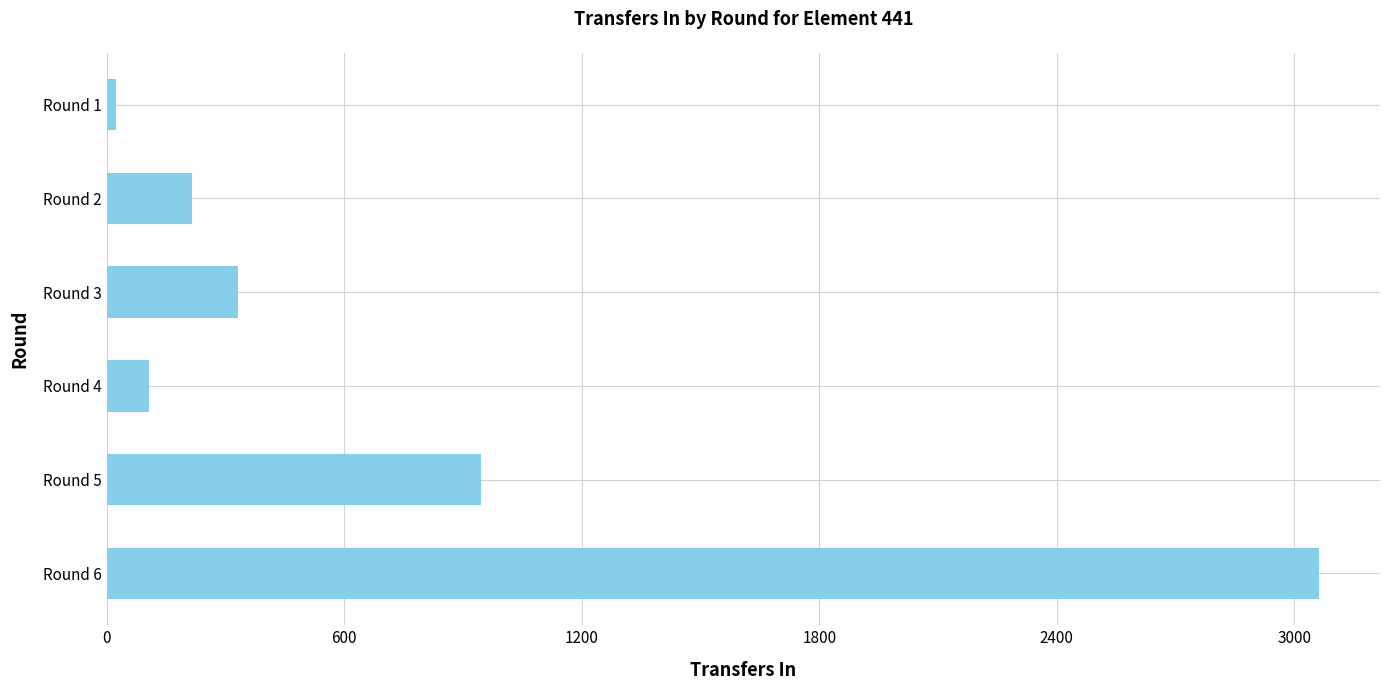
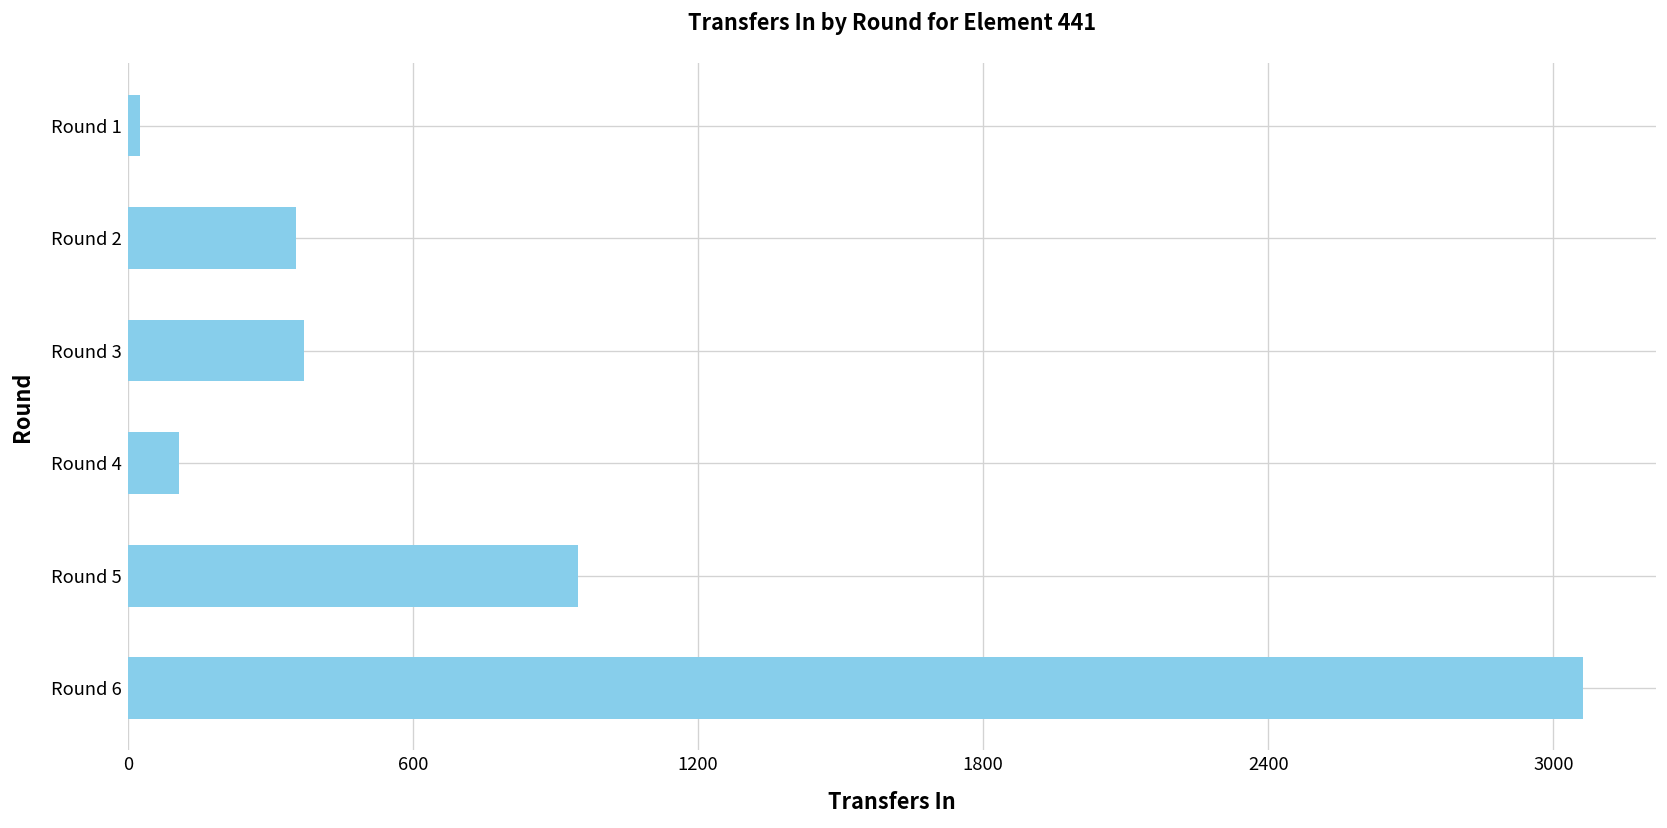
  {
    "Round 1": 30,
-   "Round 2": 220,
-   "Round 3": 330,
+   "Round 2": 360,
+   "Round 3": 370,
    "Round 4": 110,
    "Round 5": 950,
    "Round 6": 3060
  }
